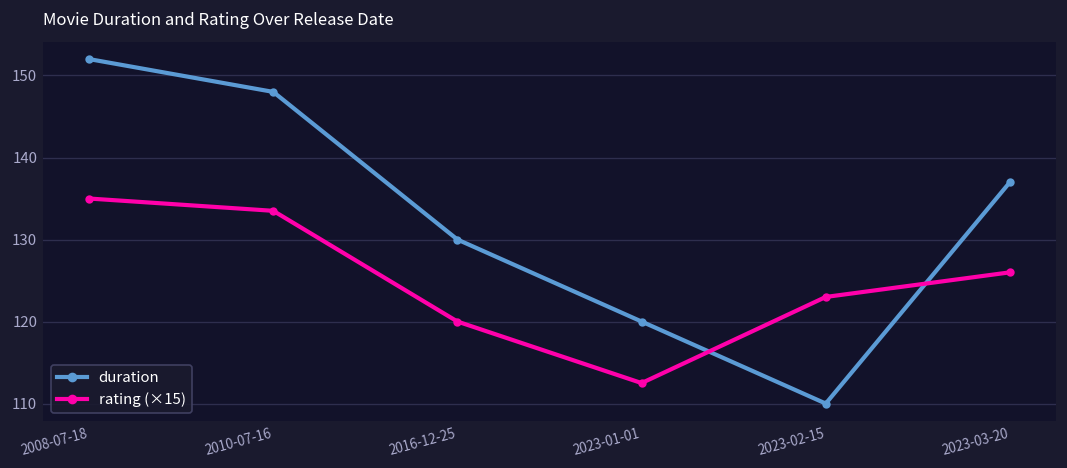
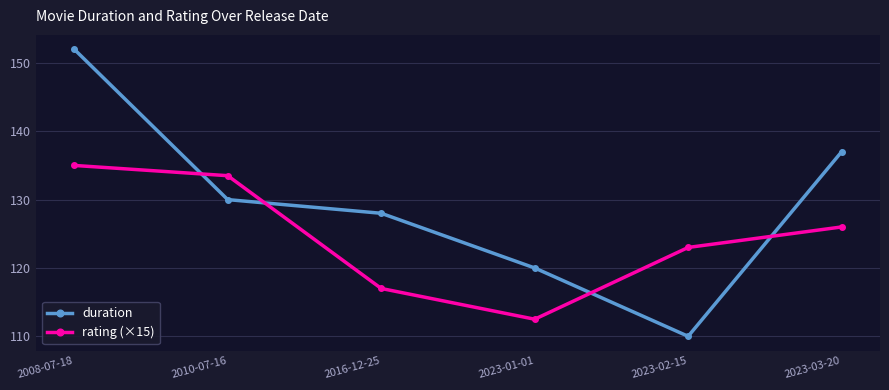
  {
    "duration": {
      "2008-07-18": 152,
-     "2010-07-16": 148,
-     "2016-12-25": 130,
+     "2010-07-16": 130,
+     "2016-12-25": 128,
      "2023-01-01": 120,
      "2023-02-15": 110,
      "2023-03-20": 137
    },
    "rating (×15)": {
      "2008-07-18": 135,
      "2010-07-16": 134,
-     "2016-12-25": 120,
+     "2016-12-25": 117,
      "2023-01-01": 113,
      "2023-02-15": 123,
      "2023-03-20": 126
    }
  }
